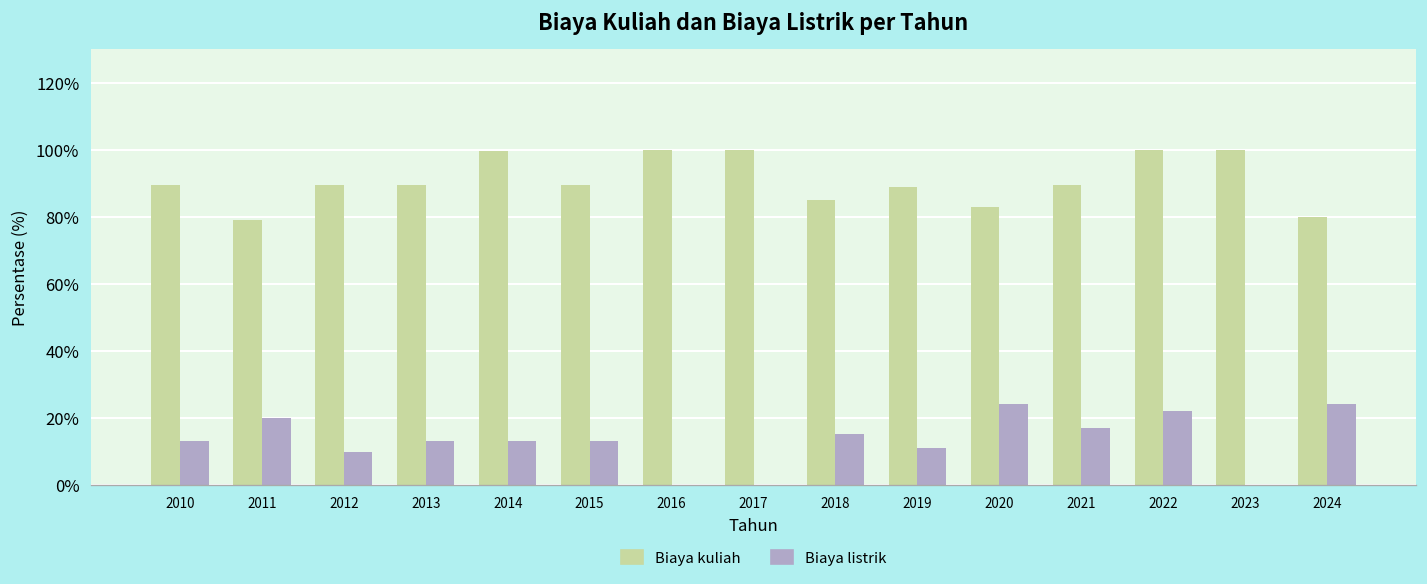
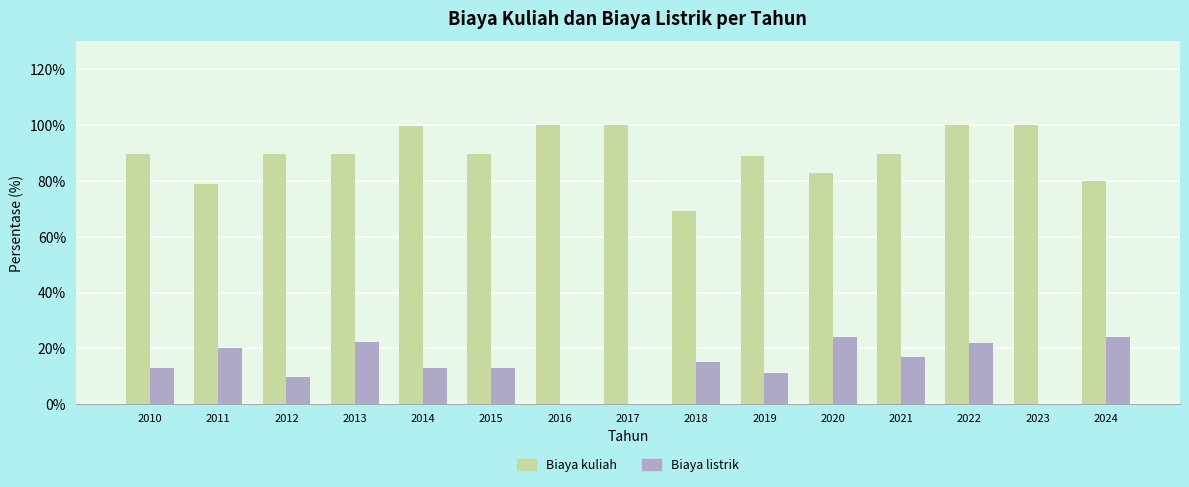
  {
    "Biaya kuliah": {
      "2010": "90%",
      "2011": "79%",
      "2012": "90%",
      "2013": "90%",
      "2014": "100%",
      "2015": "90%",
      "2016": "100%",
      "2017": "100%",
-     "2018": "85%",
+     "2018": "69%",
      "2019": "89%",
      "2020": "83%",
      "2021": "90%",
      "2022": "100%",
      "2023": "100%",
      "2024": "80%"
    },
    "Biaya listrik": {
      "2010": "13%",
      "2011": "20%",
      "2012": "10%",
-     "2013": "13%",
+     "2013": "22%",
      "2014": "13%",
      "2015": "13%",
      "2016": "0%",
      "2017": "0%",
      "2018": "15%",
      "2019": "11%",
      "2020": "24%",
      "2021": "17%",
      "2022": "22%",
      "2023": "0%",
      "2024": "24%"
    }
  }
